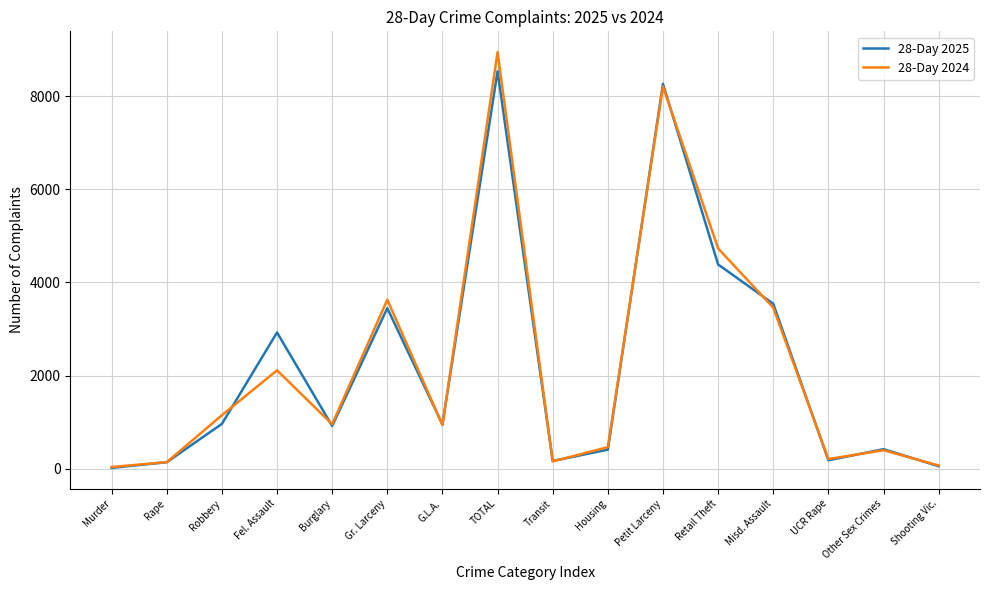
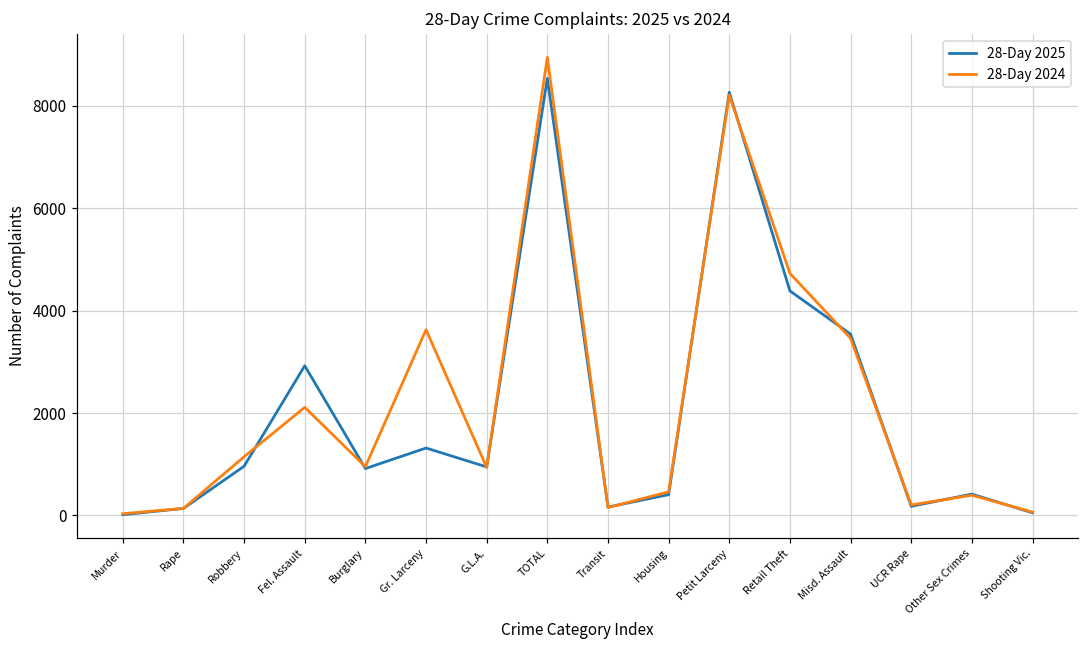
  {
    "28-Day 2025": {
      "Robbery": 1000,
      "Fel. Assault": 2900,
-     "Gr. Larceny": 3400,
+     "Gr. Larceny": 1300,
      "TOTAL": 8500,
      "Housing": 400,
      "Petit Larceny": 8300,
      "Retail Theft": 4400,
      "Misd. Assault": 3500
    },
    "28-Day 2024": {
      "Robbery": 1100,
      "Fel. Assault": 2100,
      "Gr. Larceny": 3600,
      "TOTAL": 9000,
      "Housing": 500,
      "Petit Larceny": 8200,
      "Retail Theft": 4700,
      "Misd. Assault": 3500
    }
  }
